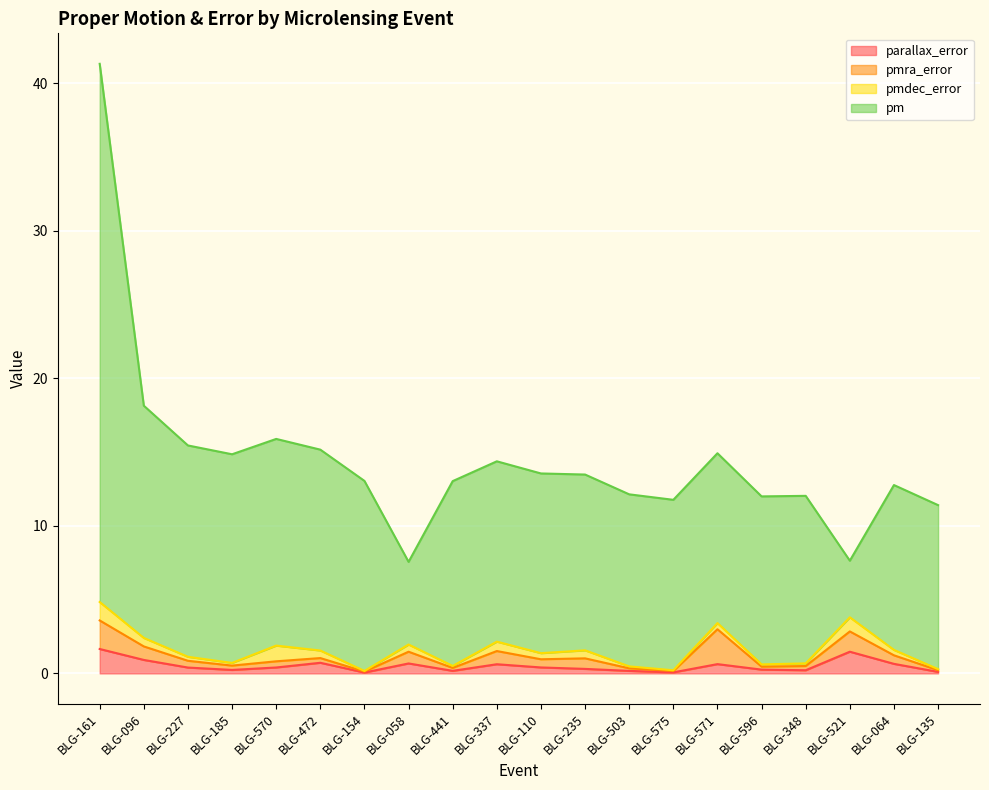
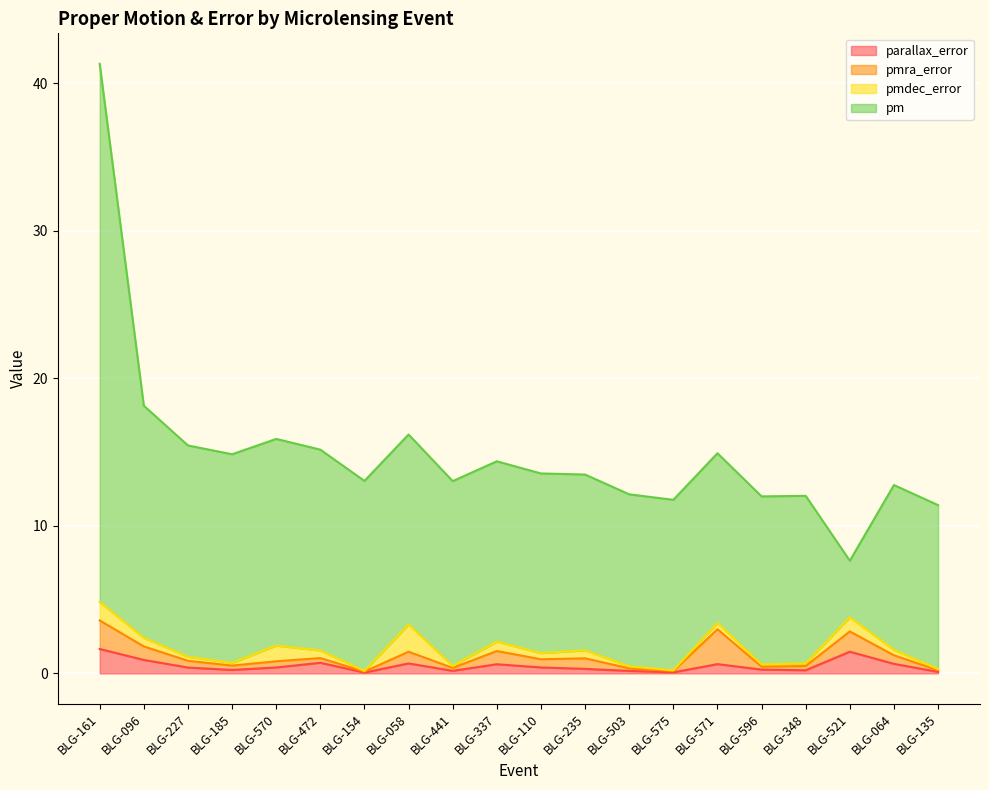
  {
    "parallax_error": {
      "BLG-161": 1.7,
      "BLG-096": 0.9,
      "BLG-227": 0.4,
      "BLG-185": 0.2,
      "BLG-570": 0.4,
      "BLG-472": 0.7,
      "BLG-058": 0.7,
      "BLG-441": 0.2,
      "BLG-337": 0.6,
      "BLG-110": 0.4,
      "BLG-235": 0.3,
      "BLG-503": 0.2,
      "BLG-571": 0.6,
      "BLG-596": 0.3,
      "BLG-348": 0.2,
      "BLG-521": 1.5,
      "BLG-064": 0.6
    },
    "pmra_error": {
      "BLG-161": 1.9,
      "BLG-096": 0.9,
      "BLG-227": 0.5,
      "BLG-185": 0.3,
      "BLG-570": 0.4,
      "BLG-472": 0.3,
      "BLG-058": 0.8,
      "BLG-337": 0.9,
      "BLG-110": 0.6,
      "BLG-235": 0.7,
      "BLG-571": 2.4,
      "BLG-348": 0.3,
      "BLG-521": 1.4,
      "BLG-064": 0.6
    },
    "pmdec_error": {
      "BLG-161": 1.3,
      "BLG-096": 0.6,
      "BLG-227": 0.3,
      "BLG-185": 0.2,
      "BLG-570": 1.1,
      "BLG-472": 0.5,
-     "BLG-058": 0.5,
+     "BLG-058": 1.8,
      "BLG-337": 0.6,
      "BLG-110": 0.4,
      "BLG-235": 0.5,
      "BLG-571": 0.4,
      "BLG-348": 0.2,
      "BLG-521": 1.0,
      "BLG-064": 0.4
    },
    "pm": {
      "BLG-161": 36.5,
      "BLG-096": 15.7,
      "BLG-227": 14.3,
      "BLG-185": 14.1,
      "BLG-570": 14.0,
      "BLG-472": 13.6,
      "BLG-154": 12.9,
-     "BLG-058": 5.6,
+     "BLG-058": 12.9,
      "BLG-441": 12.5,
      "BLG-337": 12.2,
      "BLG-110": 12.2,
      "BLG-235": 11.9,
      "BLG-503": 11.7,
      "BLG-575": 11.6,
      "BLG-571": 11.5,
      "BLG-596": 11.4,
      "BLG-348": 11.4,
      "BLG-521": 3.8,
      "BLG-064": 11.2,
      "BLG-135": 11.1
    }
  }
